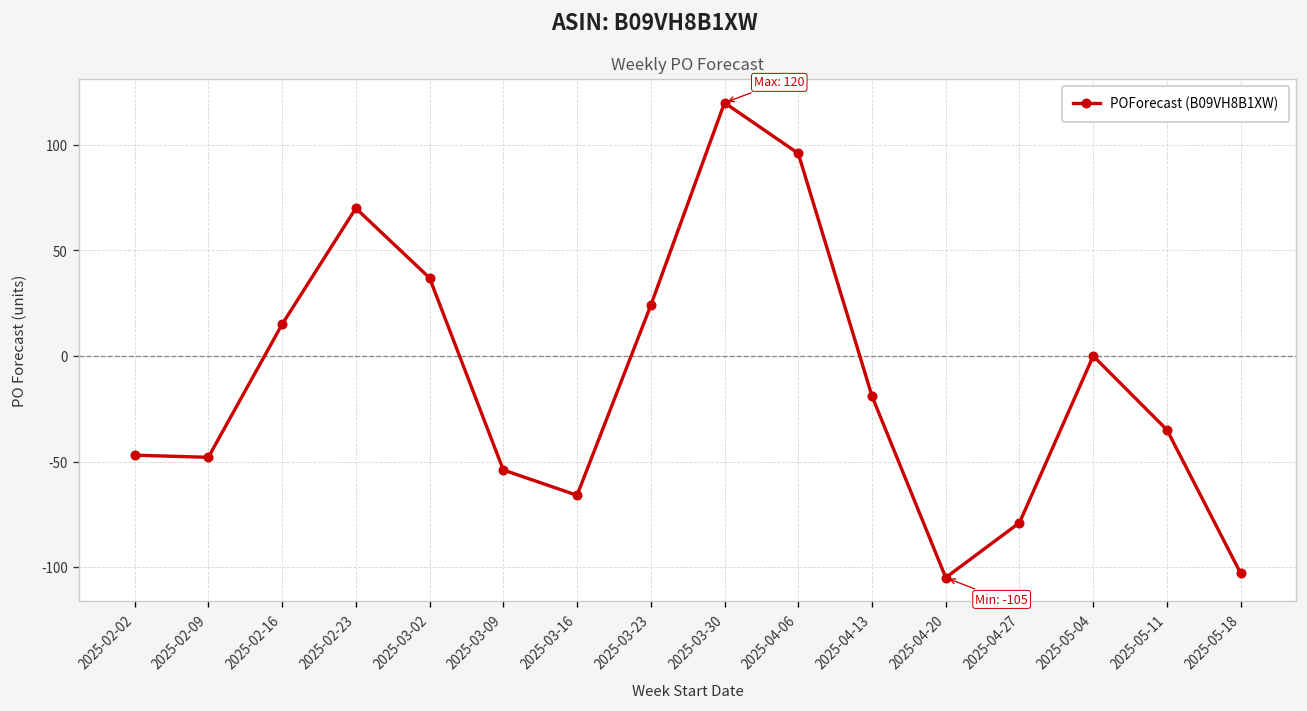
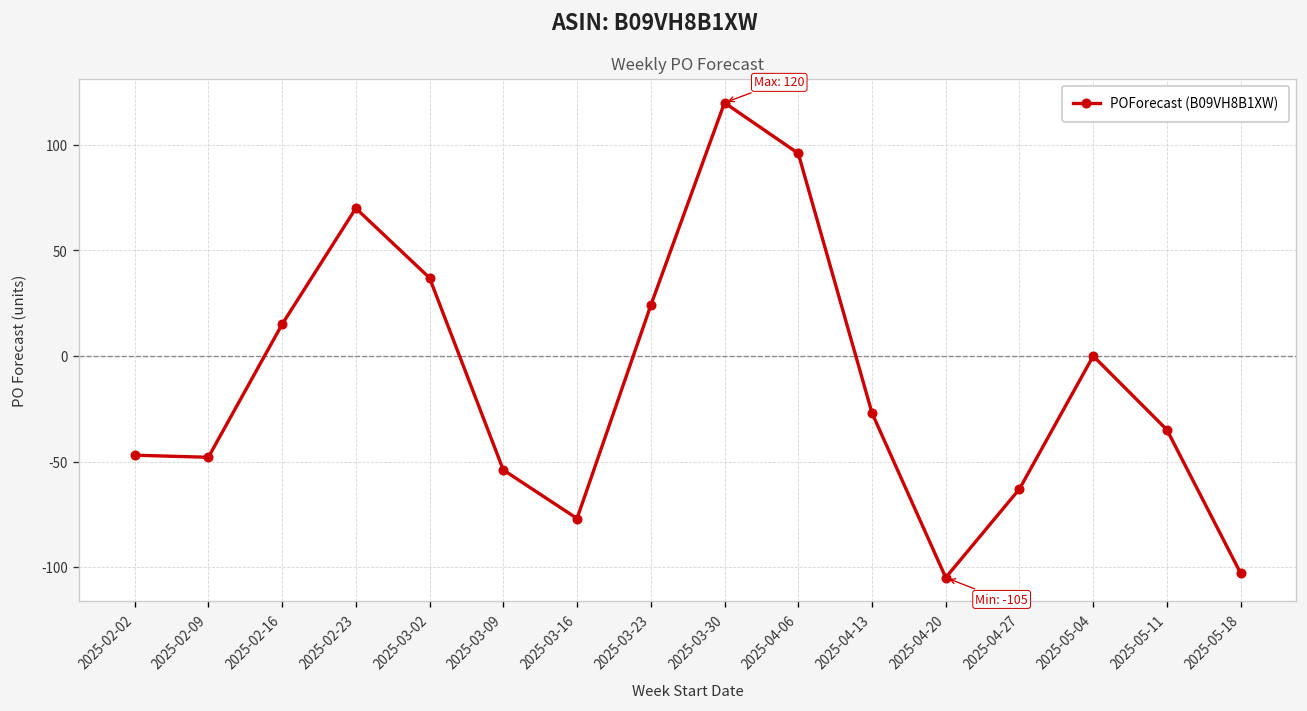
  {
    "2025-02-02": -47,
    "2025-02-09": -48,
    "2025-02-16": 15,
    "2025-02-23": 70,
    "2025-03-02": 37,
    "2025-03-09": -54,
-   "2025-03-16": -66,
+   "2025-03-16": -77,
    "2025-03-23": 24,
    "2025-04-06": 96,
-   "2025-04-13": -19,
-   "2025-04-27": -79,
+   "2025-04-13": -27,
+   "2025-04-27": -63,
    "2025-05-04": 0,
    "2025-05-11": -35,
    "2025-05-18": -103
  }
